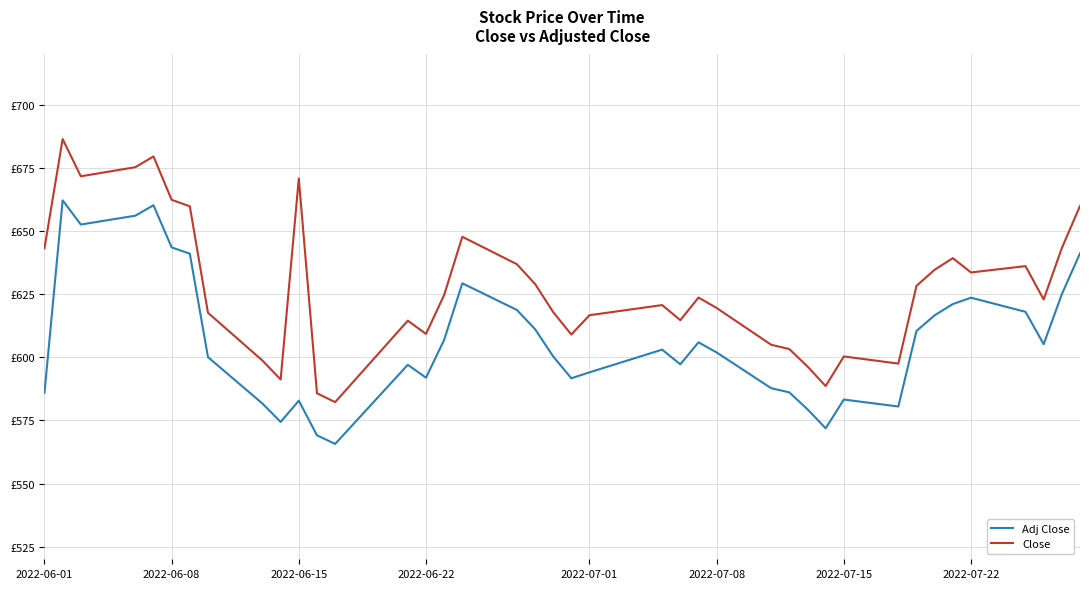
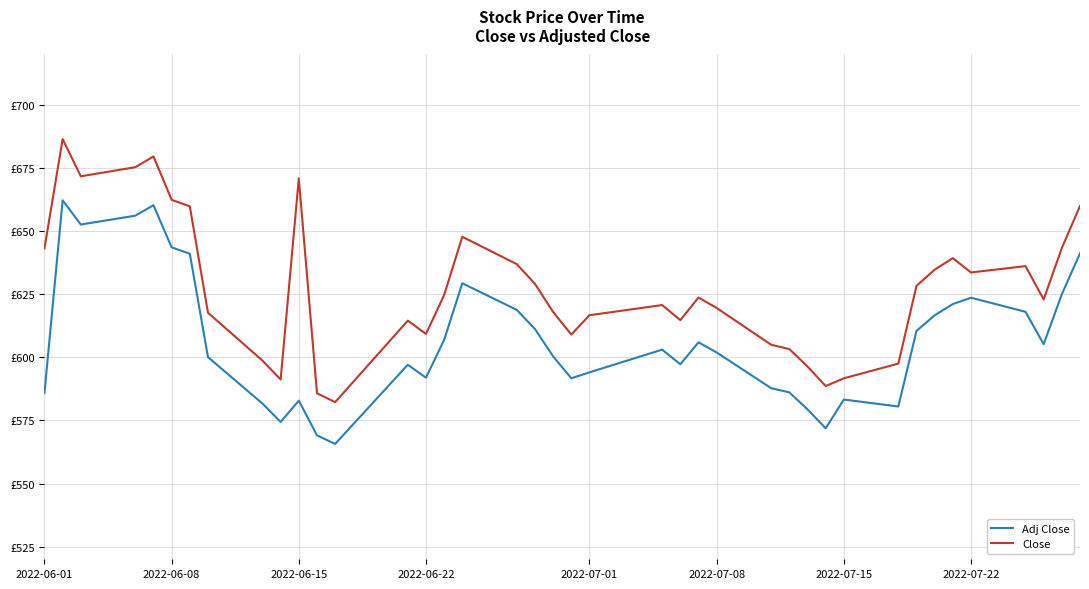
  {
    "Adj Close": {
      "2022-06-01": "£586",
      "2022-06-08": "£644",
      "2022-06-15": "£583",
      "2022-06-22": "£592",
      "2022-07-01": "£594",
      "2022-07-08": "£602",
      "2022-07-15": "£583",
      "2022-07-22": "£624"
    },
    "Close": {
      "2022-06-01": "£643",
      "2022-06-08": "£662",
      "2022-06-15": "£671",
      "2022-06-22": "£609",
      "2022-07-01": "£617",
      "2022-07-08": "£620",
-     "2022-07-15": "£600",
+     "2022-07-15": "£592",
      "2022-07-22": "£634"
    }
  }
